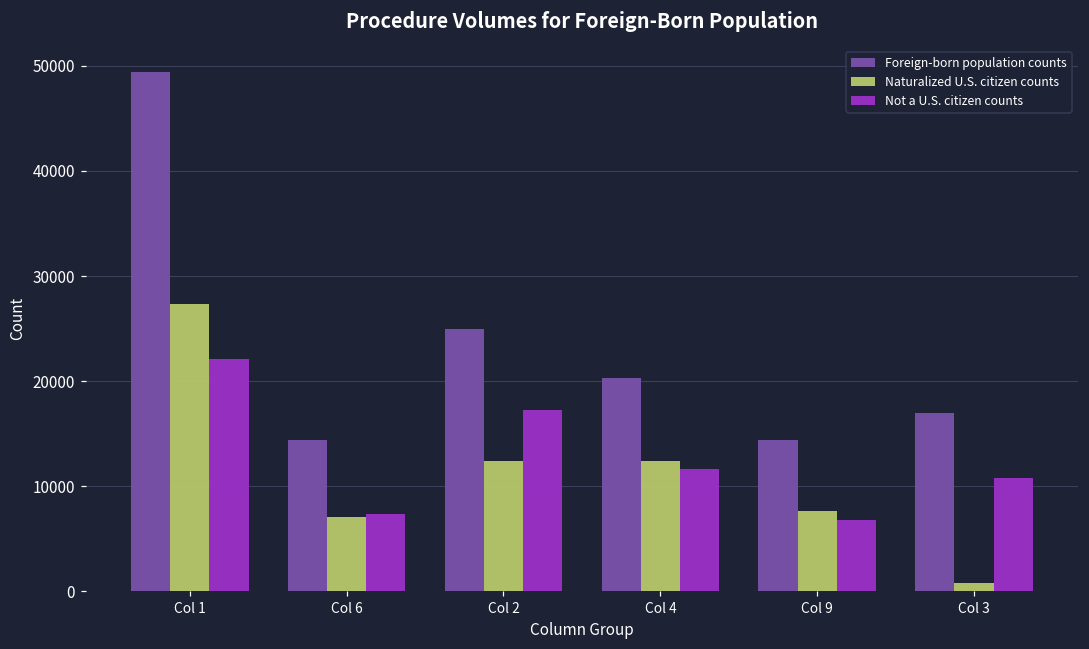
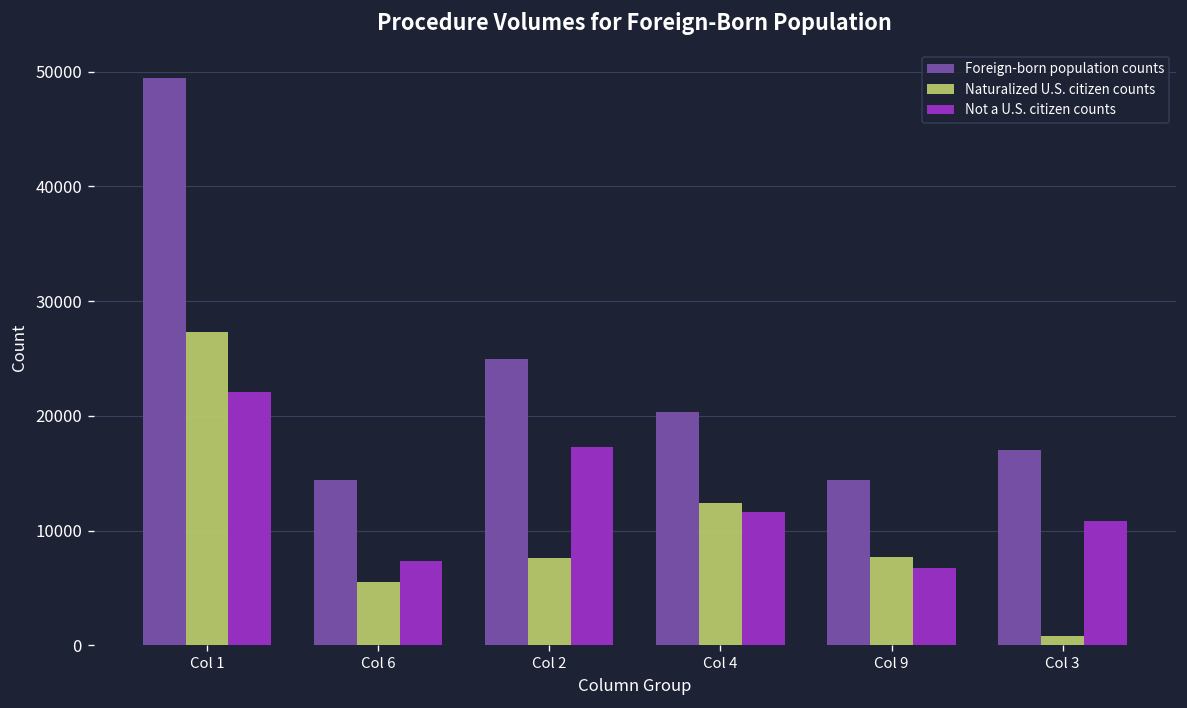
  {
    "Naturalized U.S. citizen counts": {
      "Col 1": 27000,
-     "Col 6": 7000,
-     "Col 2": 12000,
+     "Col 6": 5000,
+     "Col 2": 8000,
      "Col 4": 12000,
      "Col 9": 8000,
      "Col 3": 1000
    }
  }
